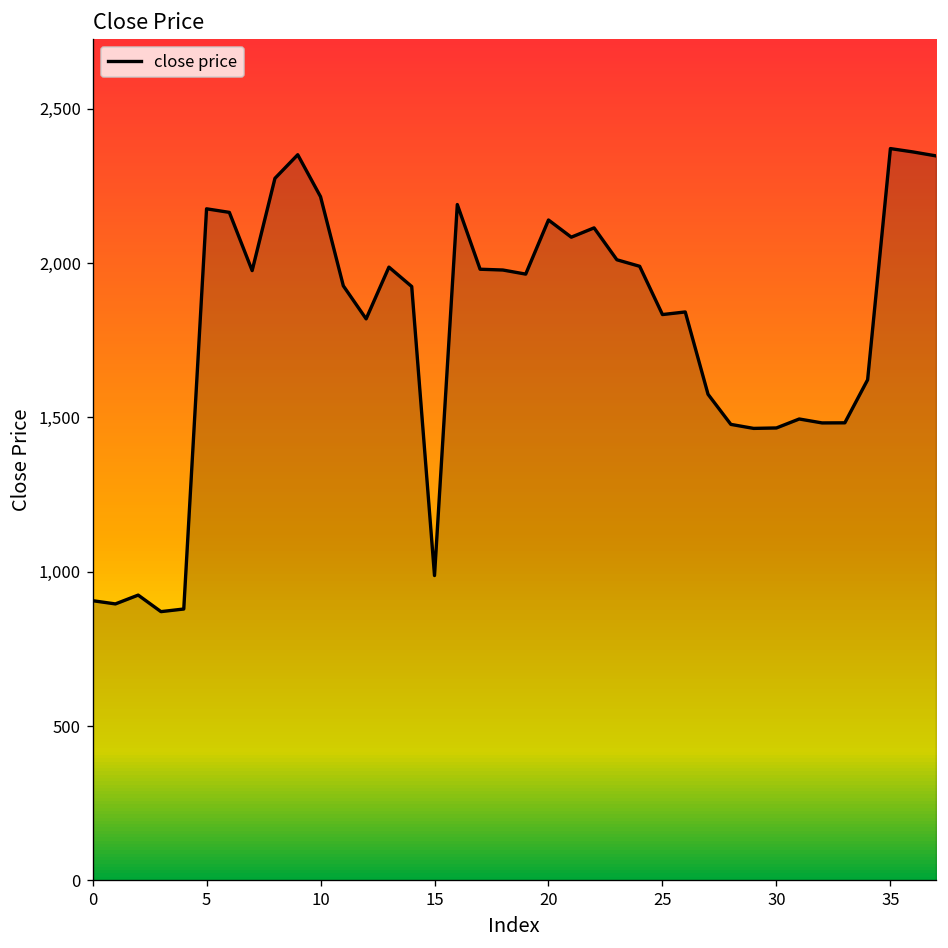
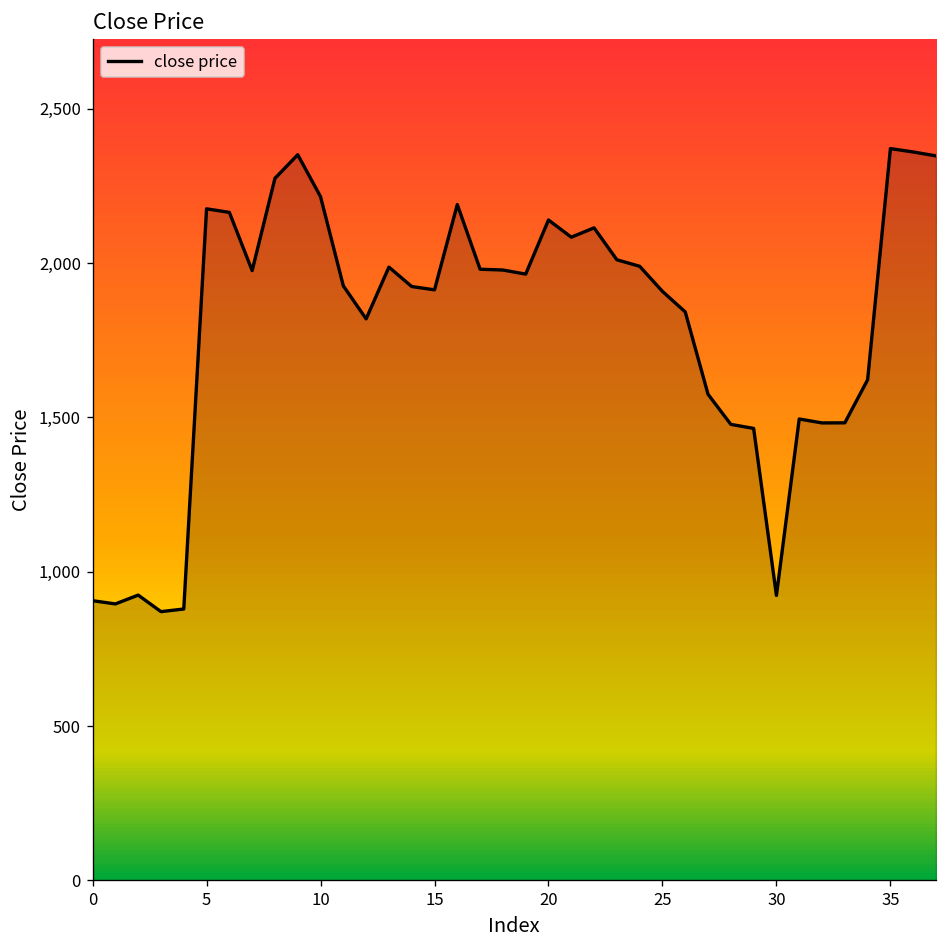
  {
    "0": "910",
    "5": "2,180",
    "10": "2,210",
-   "15": "990",
+   "15": "1,910",
    "20": "2,140",
-   "25": "1,830",
-   "30": "1,470",
+   "25": "1,910",
+   "30": "920",
    "35": "2,370"
  }
